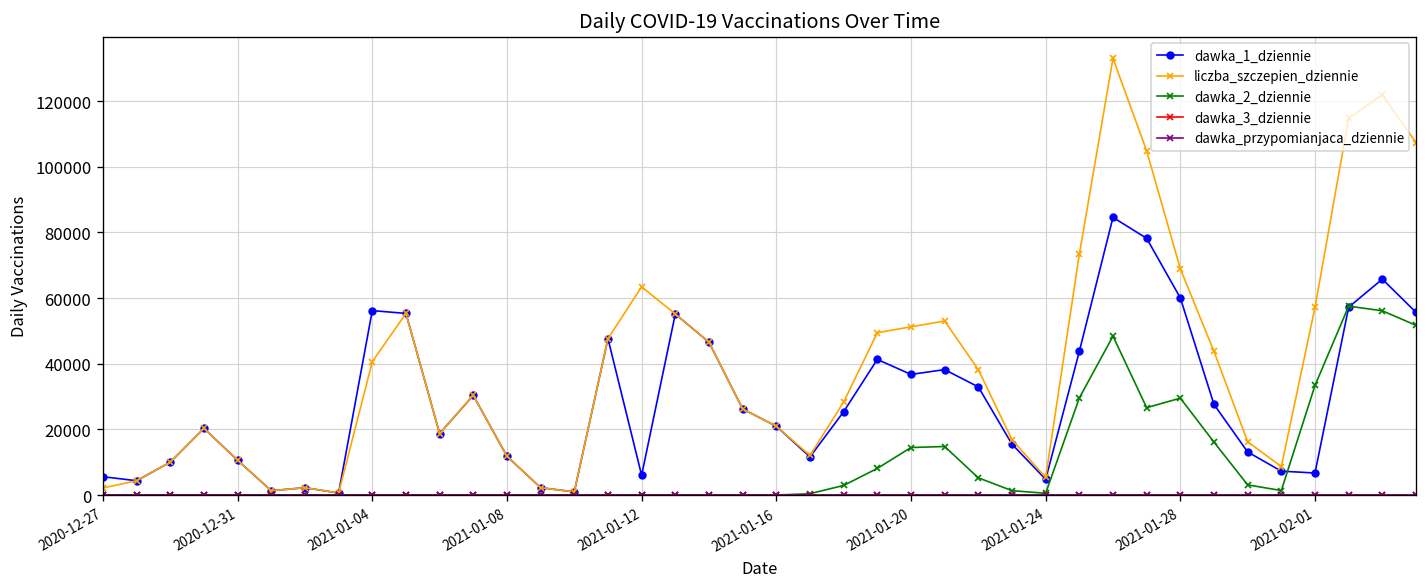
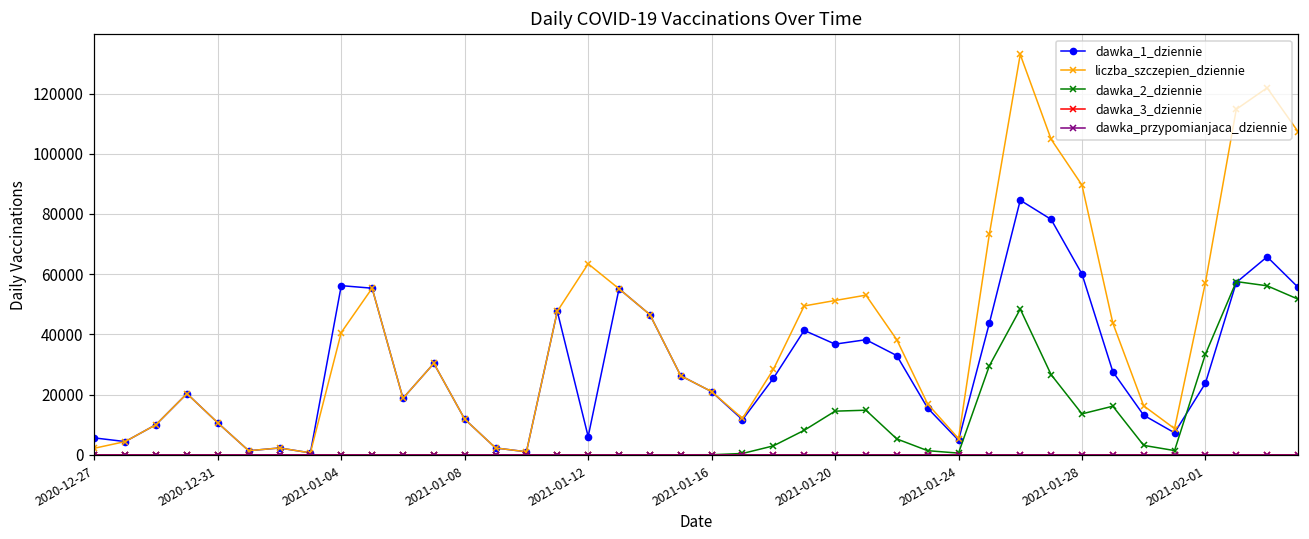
  {
    "dawka_1_dziennie": {
      "2020-12-27": 6000,
      "2021-01-04": 56000,
      "2021-01-12": 6000,
      "2021-01-20": 37000,
      "2021-01-28": 60000,
-     "2021-02-01": 7000
+     "2021-02-01": 24000
    },
    "liczba_szczepien_dziennie": {
      "2020-12-27": 2000,
      "2021-01-04": 41000,
      "2021-01-12": 63000,
      "2021-01-20": 51000,
-     "2021-01-28": 69000,
+     "2021-01-28": 90000,
      "2021-02-01": 57000
    },
    "dawka_2_dziennie": {
      "2021-01-20": 14000,
-     "2021-01-28": 30000,
+     "2021-01-28": 14000,
      "2021-02-01": 33000
    },
    "dawka_przypomianjaca_dziennie": {
      "2021-01-20": 0,
      "2021-01-28": 0,
      "2021-02-01": 0
    }
  }
